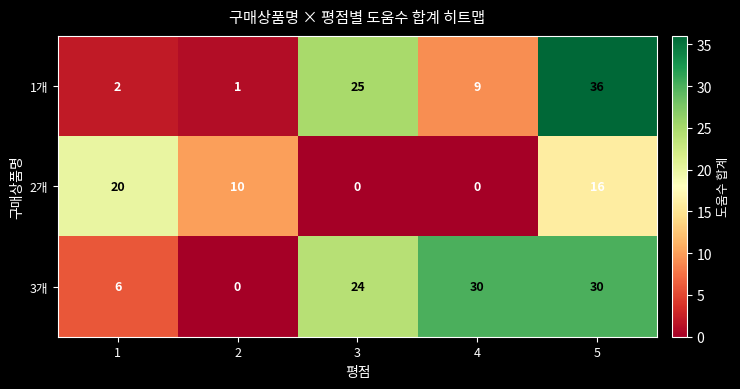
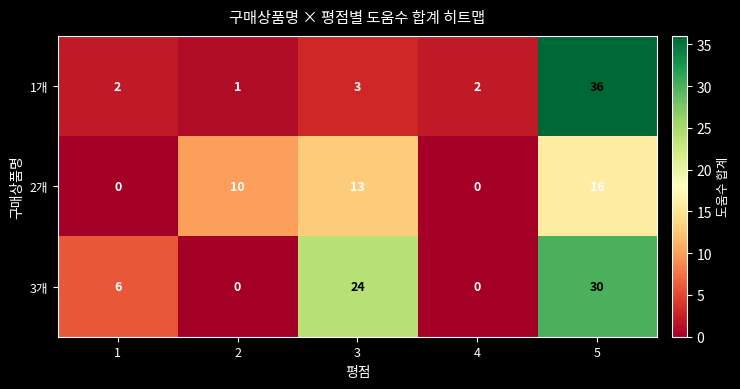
  {
    "1개": {
      "1": 2,
      "2": 1,
-     "3": 25,
-     "4": 9,
+     "3": 3,
+     "4": 2,
      "5": 36
    },
    "2개": {
-     "1": 20,
+     "1": 0,
      "2": 10,
-     "3": 0,
+     "3": 13,
      "4": 0,
      "5": 16
    },
    "3개": {
      "1": 6,
      "2": 0,
      "3": 24,
-     "4": 30,
+     "4": 0,
      "5": 30
    }
  }
